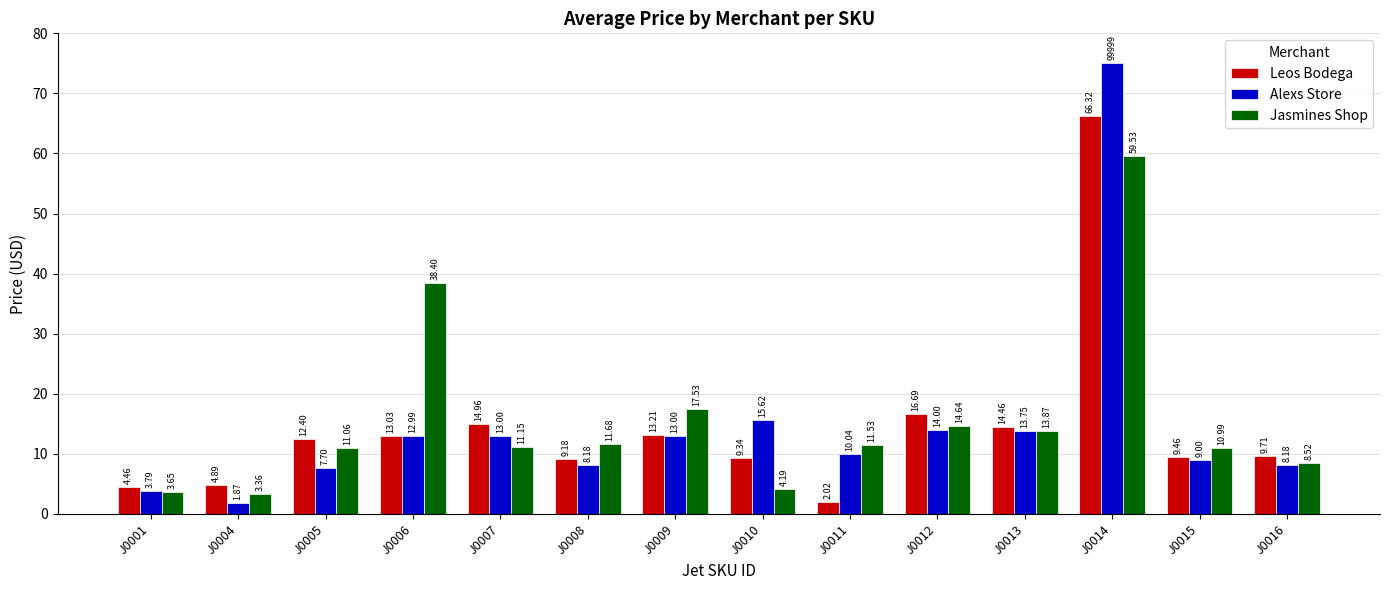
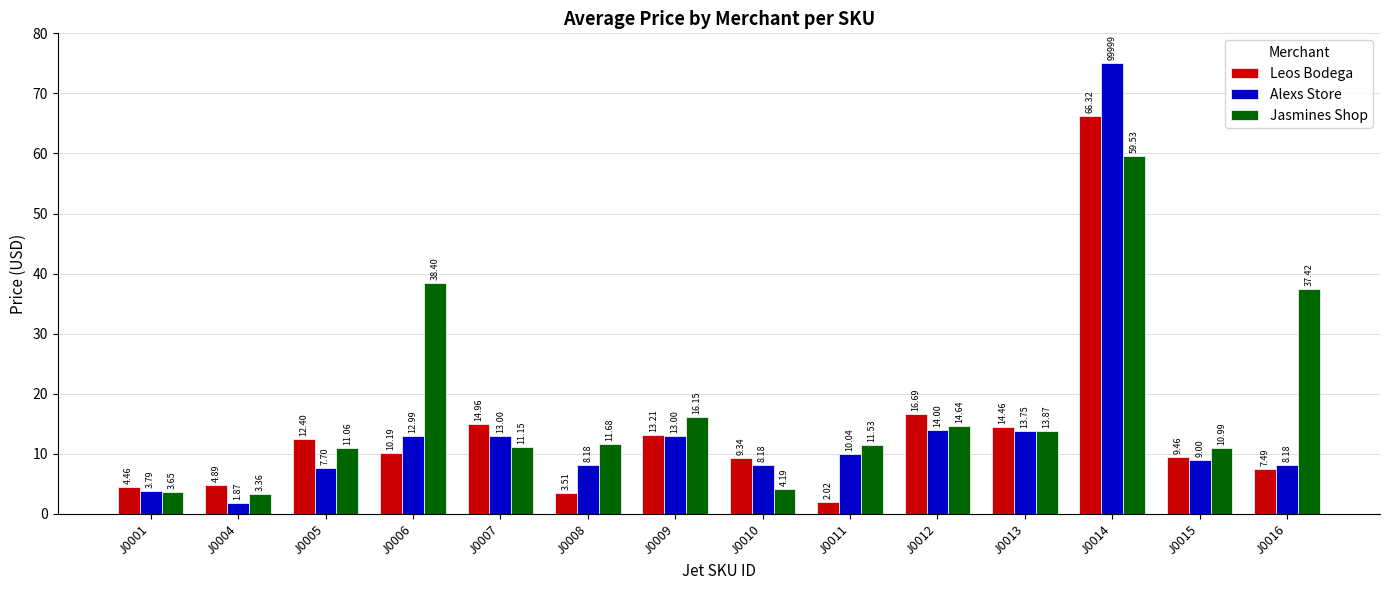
  {
    "Leos Bodega": {
      "J0001": 4.46,
      "J0004": 4.89,
      "J0005": 12.40,
-     "J0006": 13.03,
+     "J0006": 10.19,
      "J0007": 14.96,
-     "J0008": 9.18,
+     "J0008": 3.51,
      "J0009": 13.21,
      "J0010": 9.34,
      "J0011": 2.02,
      "J0012": 16.69,
      "J0013": 14.46,
      "J0014": 66.32,
      "J0015": 9.46,
-     "J0016": 9.71
+     "J0016": 7.49
    },
    "Alexs Store": {
      "J0001": 3.79,
      "J0004": 1.87,
      "J0005": 7.70,
      "J0006": 12.99,
      "J0007": 13.00,
      "J0008": 8.18,
      "J0009": 13.00,
-     "J0010": 15.62,
+     "J0010": 8.18,
      "J0011": 10.04,
      "J0012": 14.00,
      "J0013": 13.75,
      "J0015": 9.00,
      "J0016": 8.18
    },
    "Jasmines Shop": {
      "J0001": 3.65,
      "J0004": 3.36,
      "J0005": 11.06,
      "J0006": 38.40,
      "J0007": 11.15,
      "J0008": 11.68,
-     "J0009": 17.53,
+     "J0009": 16.15,
      "J0010": 4.19,
      "J0011": 11.53,
      "J0012": 14.64,
      "J0013": 13.87,
      "J0014": 59.53,
      "J0015": 10.99,
-     "J0016": 8.52
+     "J0016": 37.42
    }
  }
